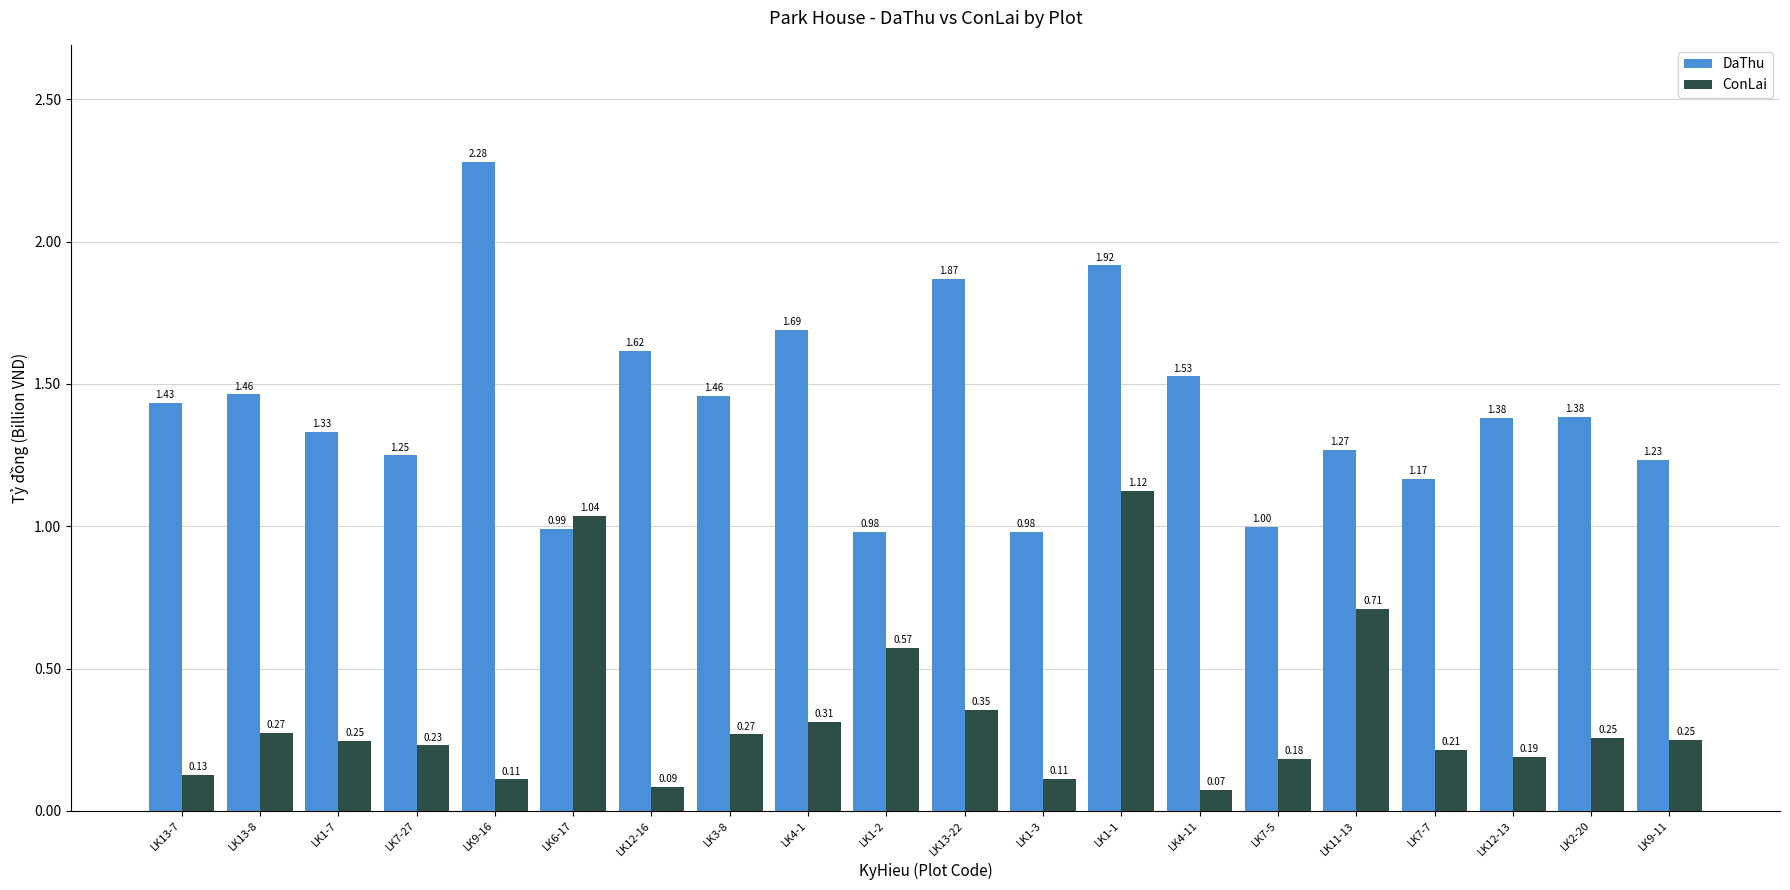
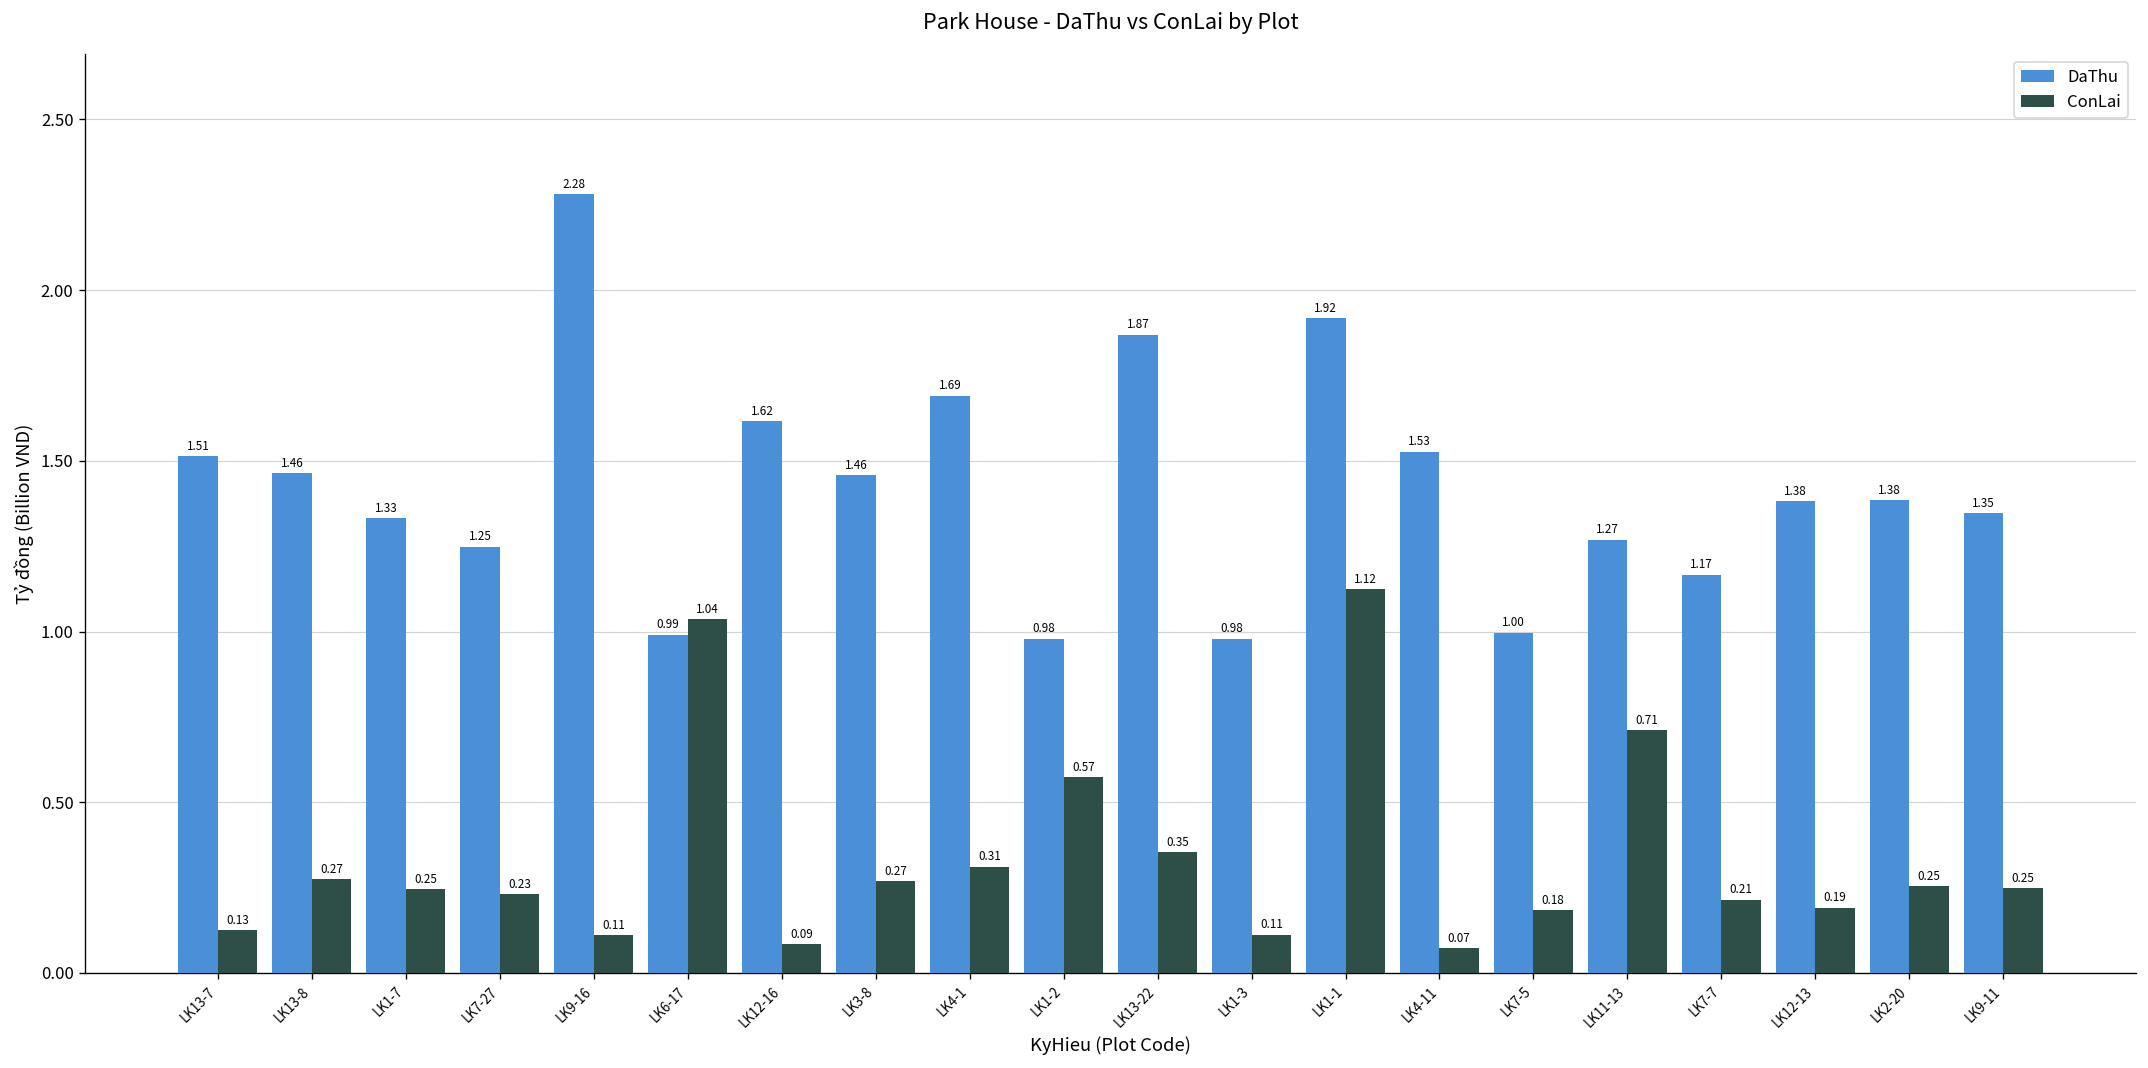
  {
    "DaThu": {
-     "LK13-7": 1.43,
+     "LK13-7": 1.51,
      "LK13-8": 1.46,
      "LK1-7": 1.33,
      "LK7-27": 1.25,
      "LK9-16": 2.28,
      "LK6-17": 0.99,
      "LK12-16": 1.62,
      "LK3-8": 1.46,
      "LK4-1": 1.69,
      "LK1-2": 0.98,
      "LK13-22": 1.87,
      "LK1-3": 0.98,
      "LK1-1": 1.92,
      "LK4-11": 1.53,
      "LK7-5": 1.00,
      "LK11-13": 1.27,
      "LK7-7": 1.17,
      "LK12-13": 1.38,
      "LK2-20": 1.38,
-     "LK9-11": 1.23
+     "LK9-11": 1.35
    },
    "ConLai": {
      "LK13-7": 0.13,
      "LK13-8": 0.27,
      "LK1-7": 0.25,
      "LK7-27": 0.23,
      "LK9-16": 0.11,
      "LK6-17": 1.04,
      "LK12-16": 0.09,
      "LK3-8": 0.27,
      "LK4-1": 0.31,
      "LK1-2": 0.57,
      "LK13-22": 0.35,
      "LK1-3": 0.11,
      "LK1-1": 1.12,
      "LK4-11": 0.07,
      "LK7-5": 0.18,
      "LK11-13": 0.71,
      "LK7-7": 0.21,
      "LK12-13": 0.19,
      "LK2-20": 0.25,
      "LK9-11": 0.25
    }
  }
